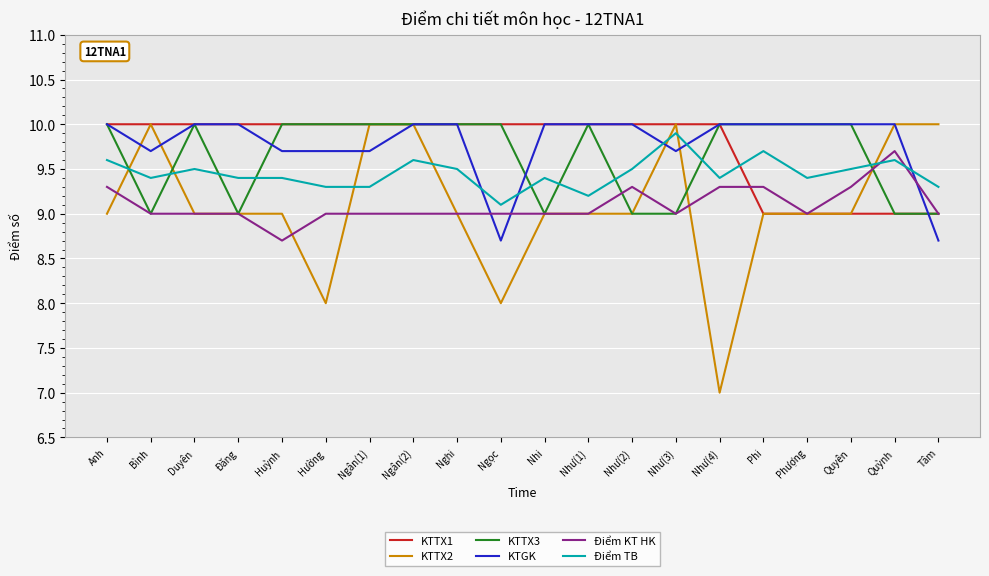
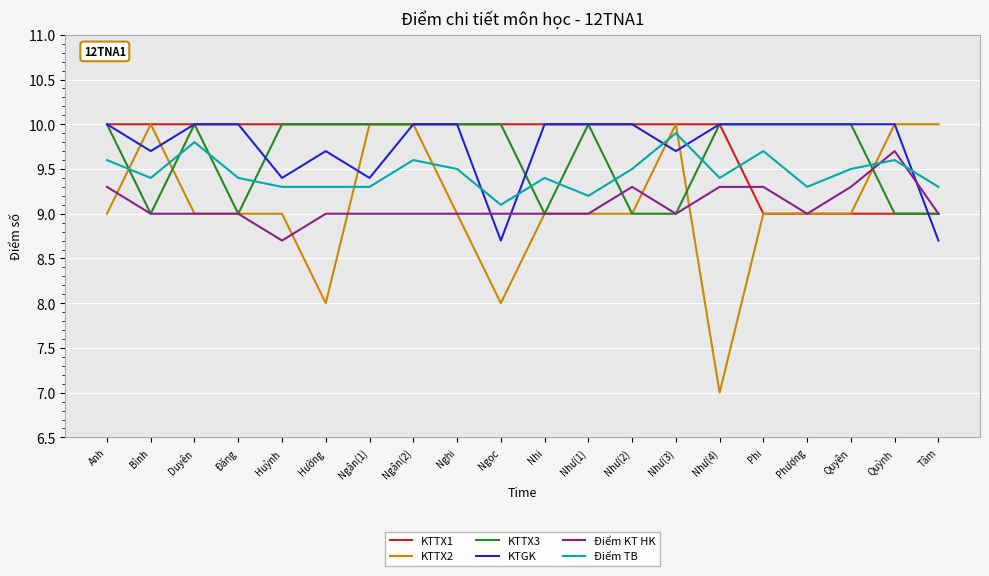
  {
    "KTTX2": {
      "Anh": 9.0,
      "Huỳnh": 9.0,
      "Hường": 8.0,
      "Ngọc": 8.0,
      "Như(4)": 7.0,
      "Tâm": 10.0
    },
    "KTGK": {
      "Bình": 9.7,
-     "Huỳnh": 9.7,
+     "Huỳnh": 9.4,
      "Hường": 9.7,
-     "Ngân(1)": 9.7,
+     "Ngân(1)": 9.4,
      "Ngọc": 8.7,
      "Như(3)": 9.7,
      "Tâm": 8.7
    },
    "Điểm KT HK": {
      "Anh": 9.3,
      "Huỳnh": 8.7,
      "Hường": 9.0,
      "Ngân(1)": 9.0,
      "Ngân(2)": 9.0,
      "Ngọc": 9.0,
      "Như(2)": 9.3,
      "Như(4)": 9.3,
      "Phi": 9.3,
      "Quyên": 9.3,
      "Quỳnh": 9.7
    },
    "Điểm TB": {
      "Anh": 9.6,
      "Bình": 9.4,
-     "Duyên": 9.5,
+     "Duyên": 9.8,
      "Đăng": 9.4,
-     "Huỳnh": 9.4,
+     "Huỳnh": 9.3,
      "Hường": 9.3,
      "Ngân(1)": 9.3,
      "Ngân(2)": 9.6,
      "Nghi": 9.5,
      "Ngọc": 9.1,
      "Nhi": 9.4,
      "Như(1)": 9.2,
      "Như(2)": 9.5,
      "Như(3)": 9.9,
      "Như(4)": 9.4,
      "Phi": 9.7,
-     "Phượng": 9.4,
+     "Phượng": 9.3,
      "Quyên": 9.5,
      "Quỳnh": 9.6,
      "Tâm": 9.3
    }
  }
